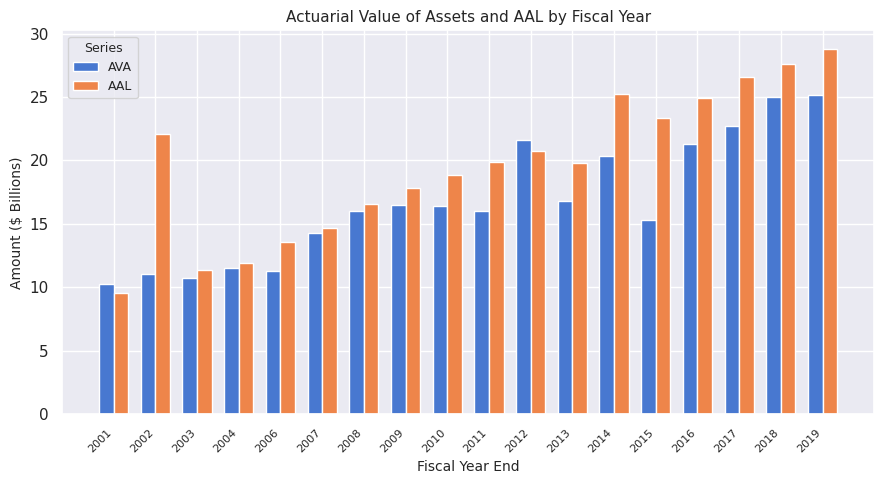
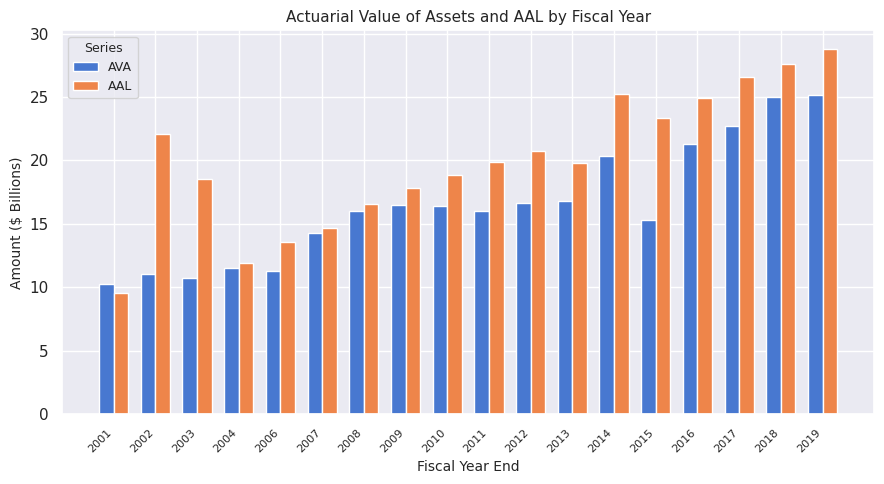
  {
    "AVA": {
      "2001": 10.3,
      "2002": 11.0,
      "2003": 10.8,
      "2004": 11.6,
      "2006": 11.3,
      "2007": 14.3,
      "2008": 16.0,
      "2009": 16.5,
      "2010": 16.4,
      "2011": 16.0,
-     "2012": 21.6,
+     "2012": 16.6,
      "2013": 16.8,
      "2014": 20.4,
      "2015": 15.3,
      "2016": 21.3,
      "2017": 22.7,
      "2018": 25.0,
      "2019": 25.2
    },
    "AAL": {
      "2001": 9.6,
      "2002": 22.1,
-     "2003": 11.4,
+     "2003": 18.6,
      "2004": 12.0,
      "2006": 13.6,
      "2007": 14.6,
      "2008": 16.5,
      "2009": 17.8,
      "2010": 18.9,
      "2011": 19.9,
      "2012": 20.7,
      "2013": 19.8,
      "2014": 25.2,
      "2015": 23.3,
      "2016": 24.9,
      "2017": 26.5,
      "2018": 27.6,
      "2019": 28.8
    }
  }
